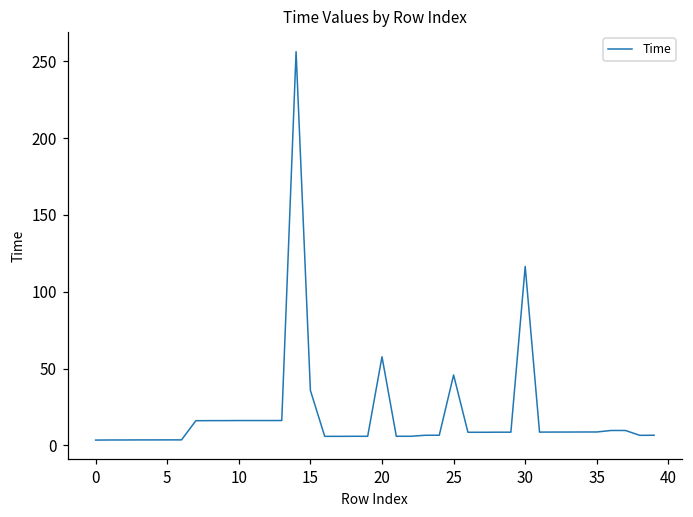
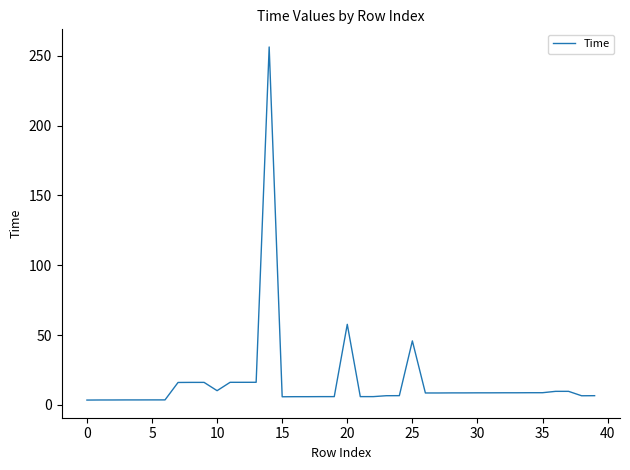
  {
    "0": 3,
    "5": 4,
-   "10": 16,
-   "15": 36,
+   "10": 10,
+   "15": 6,
    "20": 58,
    "25": 46,
-   "30": 116,
+   "30": 9,
    "35": 9
  }
